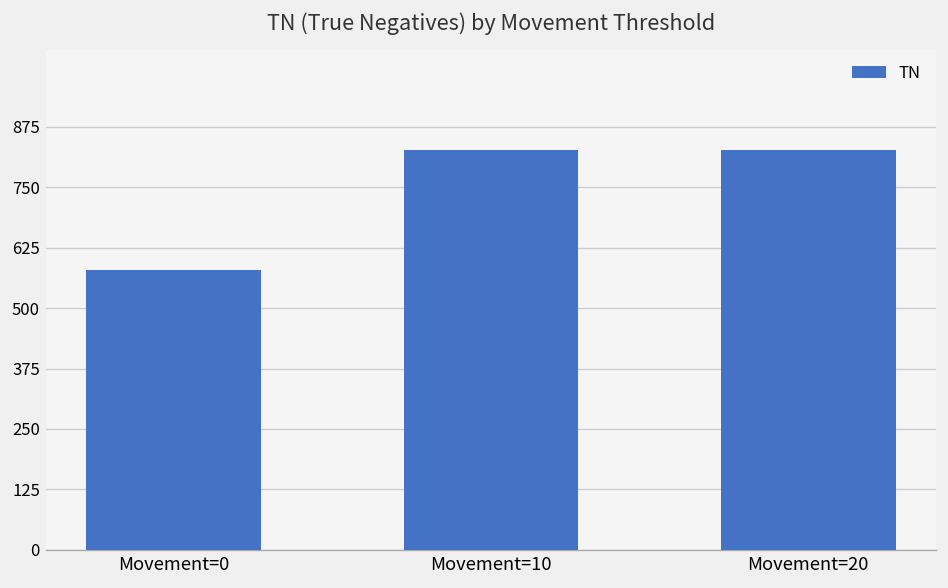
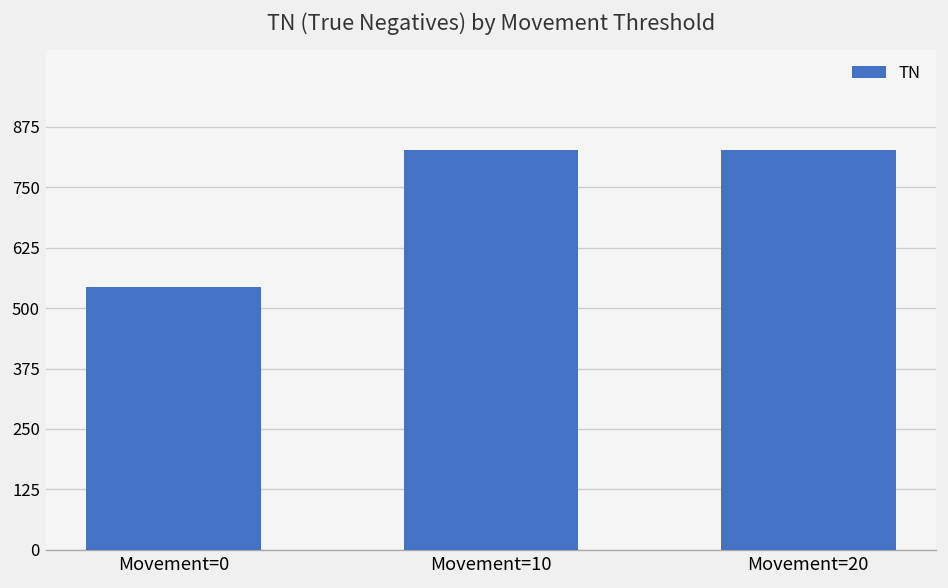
  {
-   "Movement=0": 580,
+   "Movement=0": 540,
    "Movement=10": 830,
    "Movement=20": 830
  }
